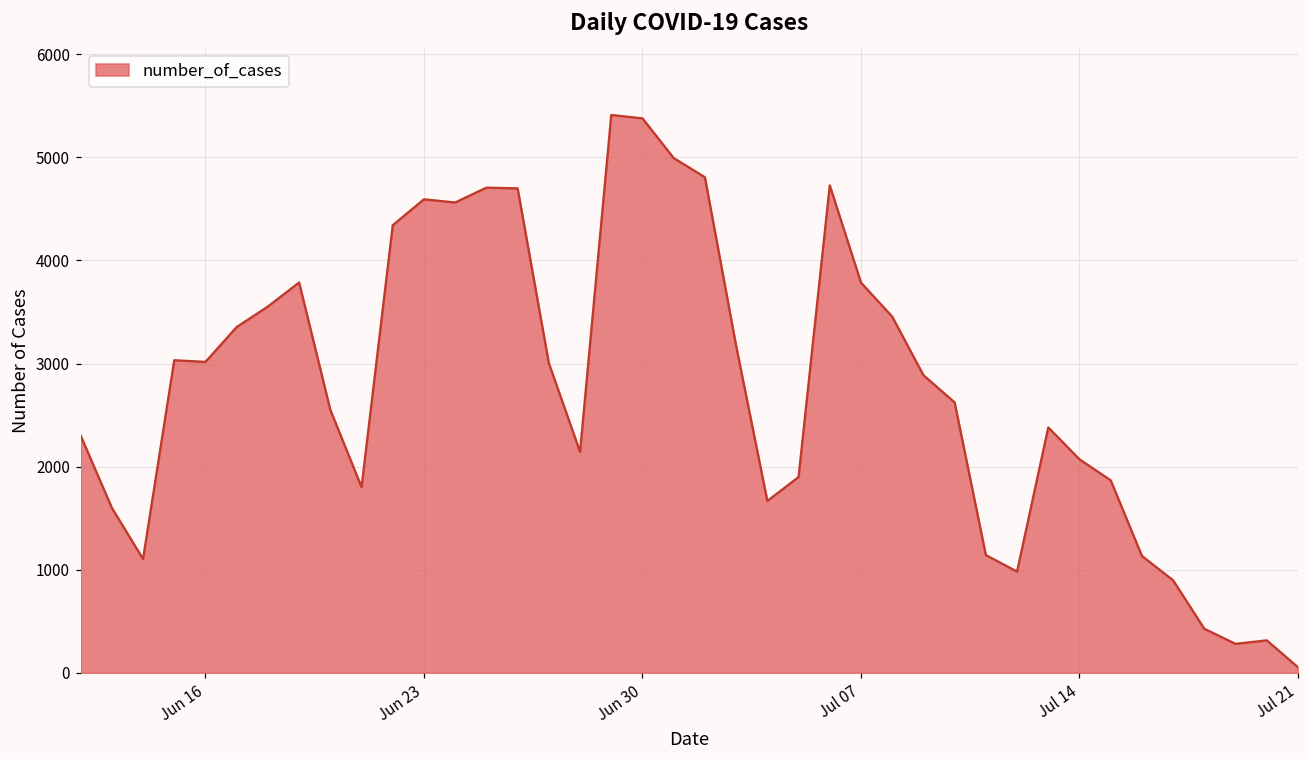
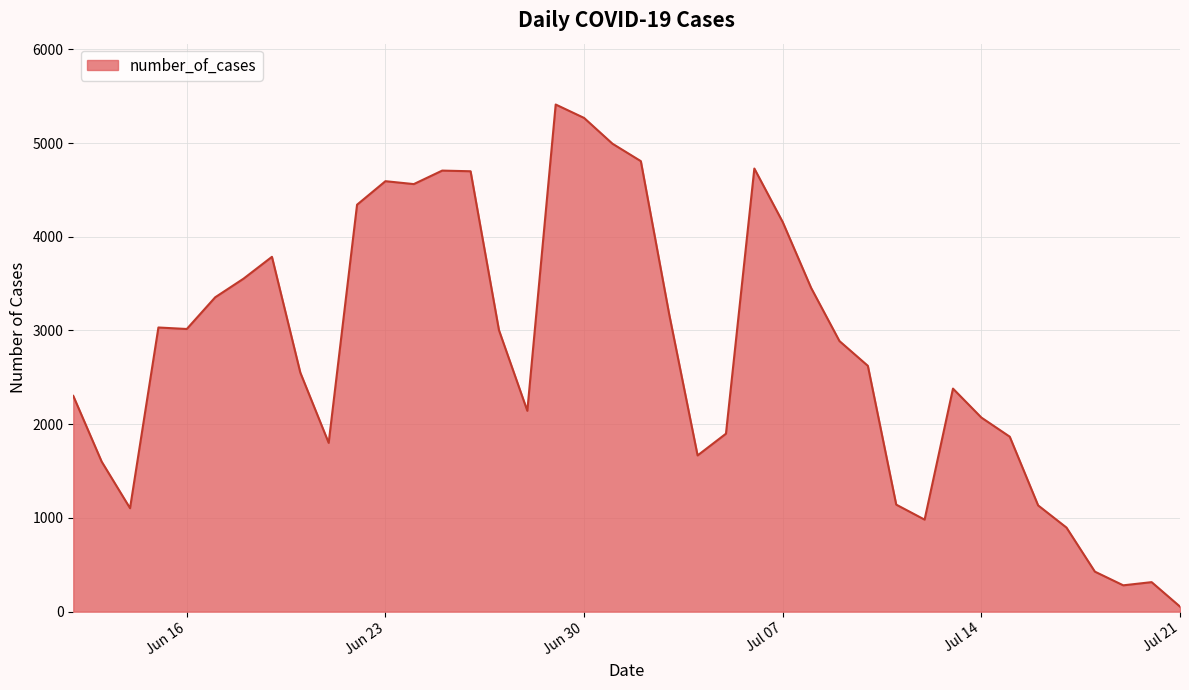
  {
    "Jun 16": 3000,
    "Jun 23": 4600,
-   "Jun 30": 5400,
-   "Jul 07": 3800,
+   "Jun 30": 5300,
+   "Jul 07": 4200,
    "Jul 14": 2100,
    "Jul 21": 100
  }
